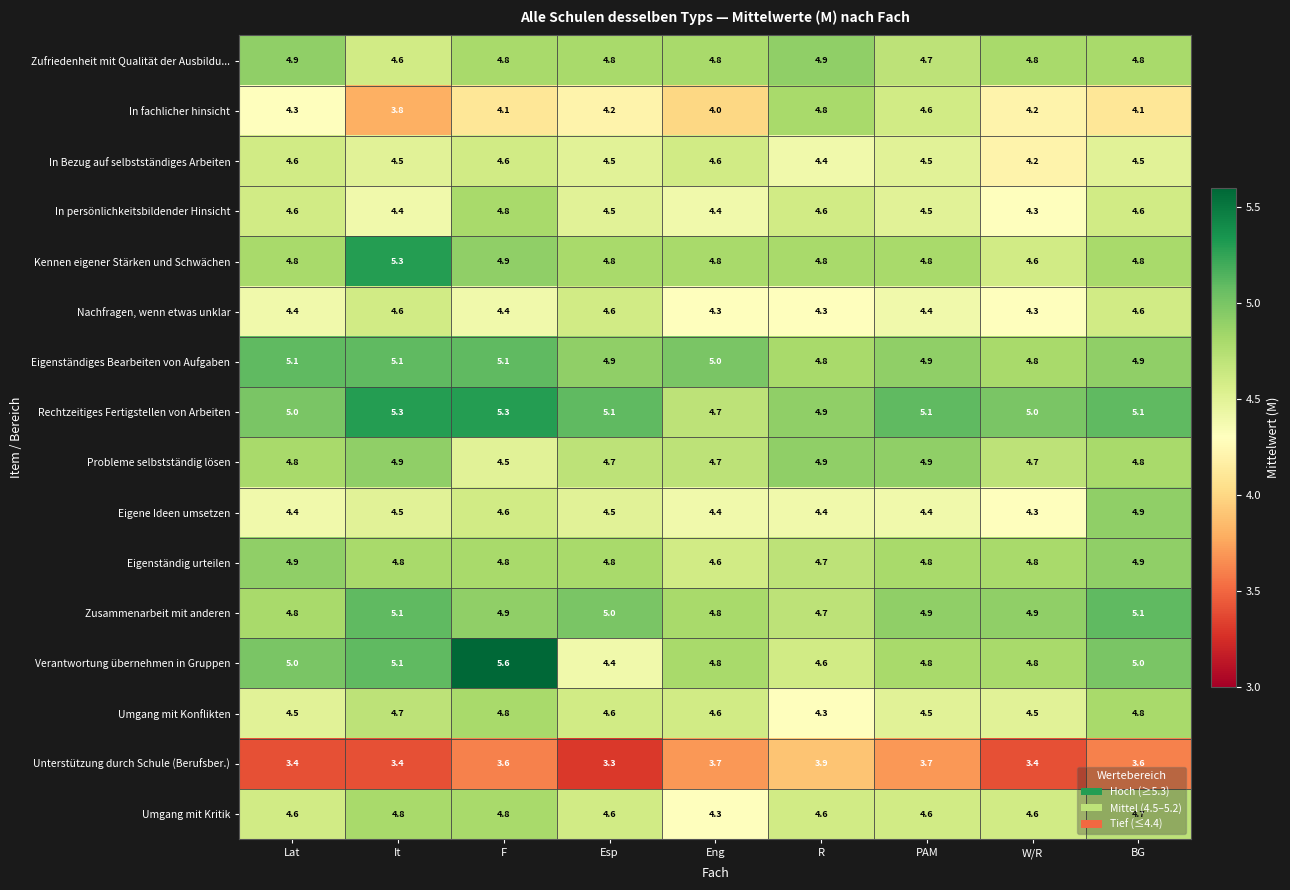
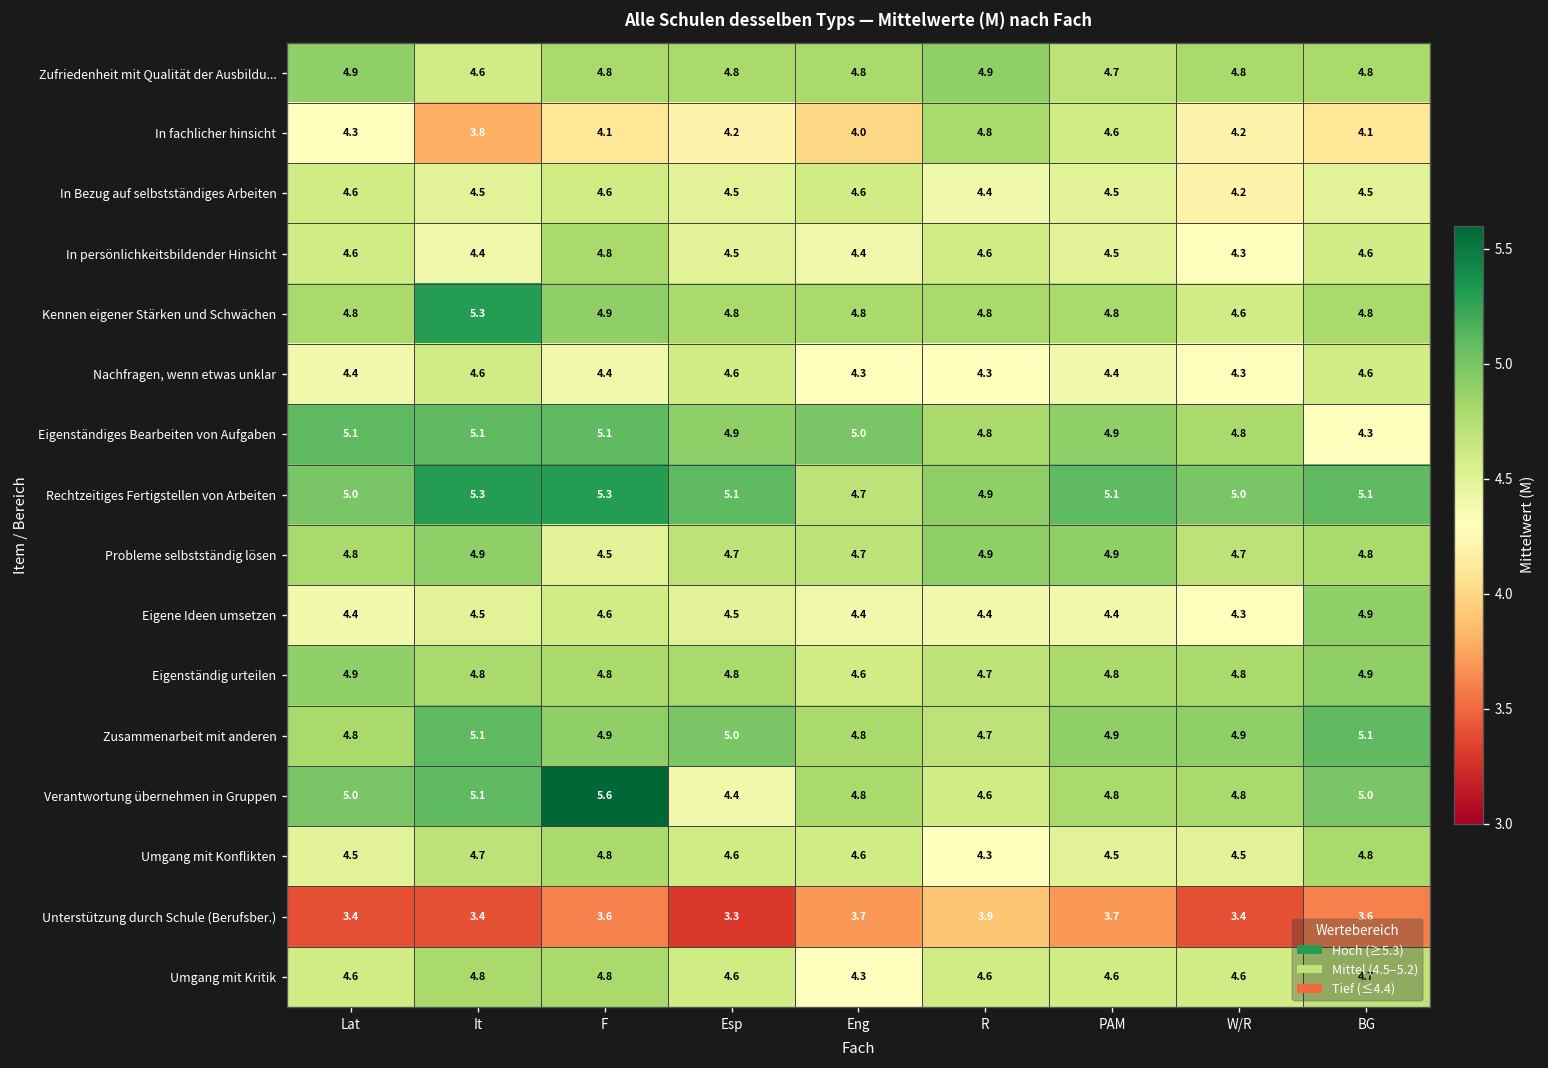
  {
    "Zufriedenheit mit Qualität der Ausbildu...": {
      "Lat": 4.9,
      "It": 4.6,
      "F": 4.8,
      "Esp": 4.8,
      "Eng": 4.8,
      "R": 4.9,
      "PAM": 4.7,
      "W/R": 4.8,
      "BG": 4.8
    },
    "In fachlicher hinsicht": {
      "Lat": 4.3,
      "It": 3.8,
      "F": 4.1,
      "Esp": 4.2,
      "Eng": 4.0,
      "R": 4.8,
      "PAM": 4.6,
      "W/R": 4.2,
      "BG": 4.1
    },
    "In Bezug auf selbstständiges Arbeiten": {
      "Lat": 4.6,
      "It": 4.5,
      "F": 4.6,
      "Esp": 4.5,
      "Eng": 4.6,
      "R": 4.4,
      "PAM": 4.5,
      "W/R": 4.2,
      "BG": 4.5
    },
    "In persönlichkeitsbildender Hinsicht": {
      "Lat": 4.6,
      "It": 4.4,
      "F": 4.8,
      "Esp": 4.5,
      "Eng": 4.4,
      "R": 4.6,
      "PAM": 4.5,
      "W/R": 4.3,
      "BG": 4.6
    },
    "Kennen eigener Stärken und Schwächen": {
      "Lat": 4.8,
      "It": 5.3,
      "F": 4.9,
      "Esp": 4.8,
      "Eng": 4.8,
      "R": 4.8,
      "PAM": 4.8,
      "W/R": 4.6,
      "BG": 4.8
    },
    "Nachfragen, wenn etwas unklar": {
      "Lat": 4.4,
      "It": 4.6,
      "F": 4.4,
      "Esp": 4.6,
      "Eng": 4.3,
      "R": 4.3,
      "PAM": 4.4,
      "W/R": 4.3,
      "BG": 4.6
    },
    "Eigenständiges Bearbeiten von Aufgaben": {
      "Lat": 5.1,
      "It": 5.1,
      "F": 5.1,
      "Esp": 4.9,
      "Eng": 5.0,
      "R": 4.8,
      "PAM": 4.9,
      "W/R": 4.8,
-     "BG": 4.9
+     "BG": 4.3
    },
    "Rechtzeitiges Fertigstellen von Arbeiten": {
      "Lat": 5.0,
      "It": 5.3,
      "F": 5.3,
      "Esp": 5.1,
      "Eng": 4.7,
      "R": 4.9,
      "PAM": 5.1,
      "W/R": 5.0,
      "BG": 5.1
    },
    "Probleme selbstständig lösen": {
      "Lat": 4.8,
      "It": 4.9,
      "F": 4.5,
      "Esp": 4.7,
      "Eng": 4.7,
      "R": 4.9,
      "PAM": 4.9,
      "W/R": 4.7,
      "BG": 4.8
    },
    "Eigene Ideen umsetzen": {
      "Lat": 4.4,
      "It": 4.5,
      "F": 4.6,
      "Esp": 4.5,
      "Eng": 4.4,
      "R": 4.4,
      "PAM": 4.4,
      "W/R": 4.3,
      "BG": 4.9
    },
    "Eigenständig urteilen": {
      "Lat": 4.9,
      "It": 4.8,
      "F": 4.8,
      "Esp": 4.8,
      "Eng": 4.6,
      "R": 4.7,
      "PAM": 4.8,
      "W/R": 4.8,
      "BG": 4.9
    },
    "Zusammenarbeit mit anderen": {
      "Lat": 4.8,
      "It": 5.1,
      "F": 4.9,
      "Esp": 5.0,
      "Eng": 4.8,
      "R": 4.7,
      "PAM": 4.9,
      "W/R": 4.9,
      "BG": 5.1
    },
    "Verantwortung übernehmen in Gruppen": {
      "Lat": 5.0,
      "It": 5.1,
      "F": 5.6,
      "Esp": 4.4,
      "Eng": 4.8,
      "R": 4.6,
      "PAM": 4.8,
      "W/R": 4.8,
      "BG": 5.0
    },
    "Umgang mit Konflikten": {
      "Lat": 4.5,
      "It": 4.7,
      "F": 4.8,
      "Esp": 4.6,
      "Eng": 4.6,
      "R": 4.3,
      "PAM": 4.5,
      "W/R": 4.5,
      "BG": 4.8
    },
    "Unterstützung durch Schule (Berufsber.)": {
      "Lat": 3.4,
      "It": 3.4,
      "F": 3.6,
      "Esp": 3.3,
      "Eng": 3.7,
      "R": 3.9,
      "PAM": 3.7,
      "W/R": 3.4
    },
    "Umgang mit Kritik": {
      "Lat": 4.6,
      "It": 4.8,
      "F": 4.8,
      "Esp": 4.6,
      "Eng": 4.3,
      "R": 4.6,
      "PAM": 4.6,
      "W/R": 4.6
    }
  }
